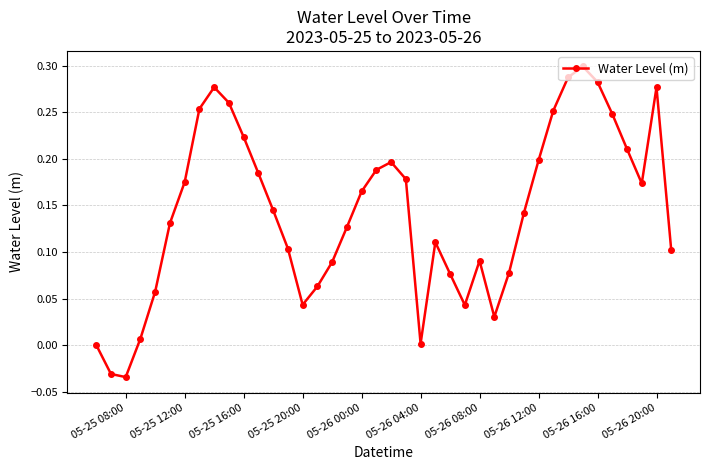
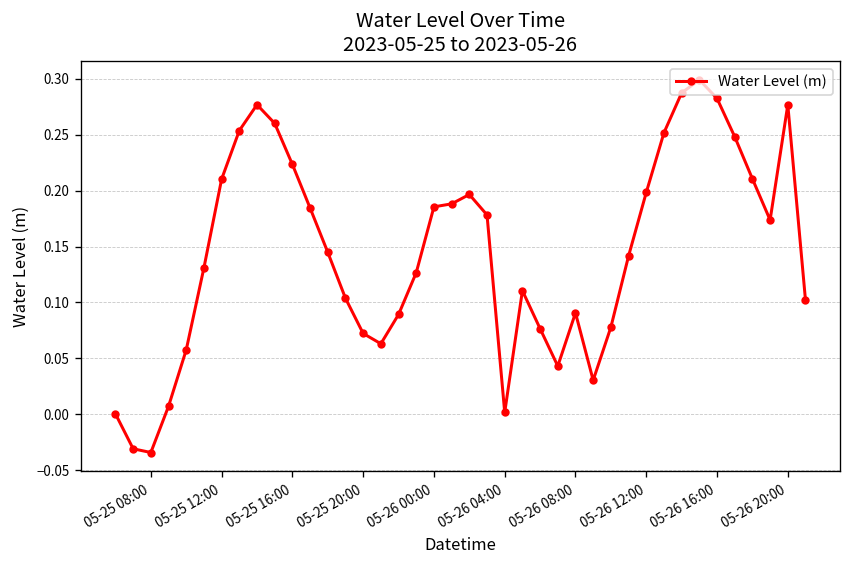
  {
    "05-25 08:00": -0.03,
-   "05-25 12:00": 0.18,
+   "05-25 12:00": 0.21,
    "05-25 16:00": 0.22,
-   "05-25 20:00": 0.04,
-   "05-26 00:00": 0.17,
+   "05-25 20:00": 0.07,
+   "05-26 00:00": 0.19,
    "05-26 04:00": 0.00,
    "05-26 08:00": 0.09,
    "05-26 12:00": 0.20,
    "05-26 16:00": 0.28,
    "05-26 20:00": 0.28
  }
